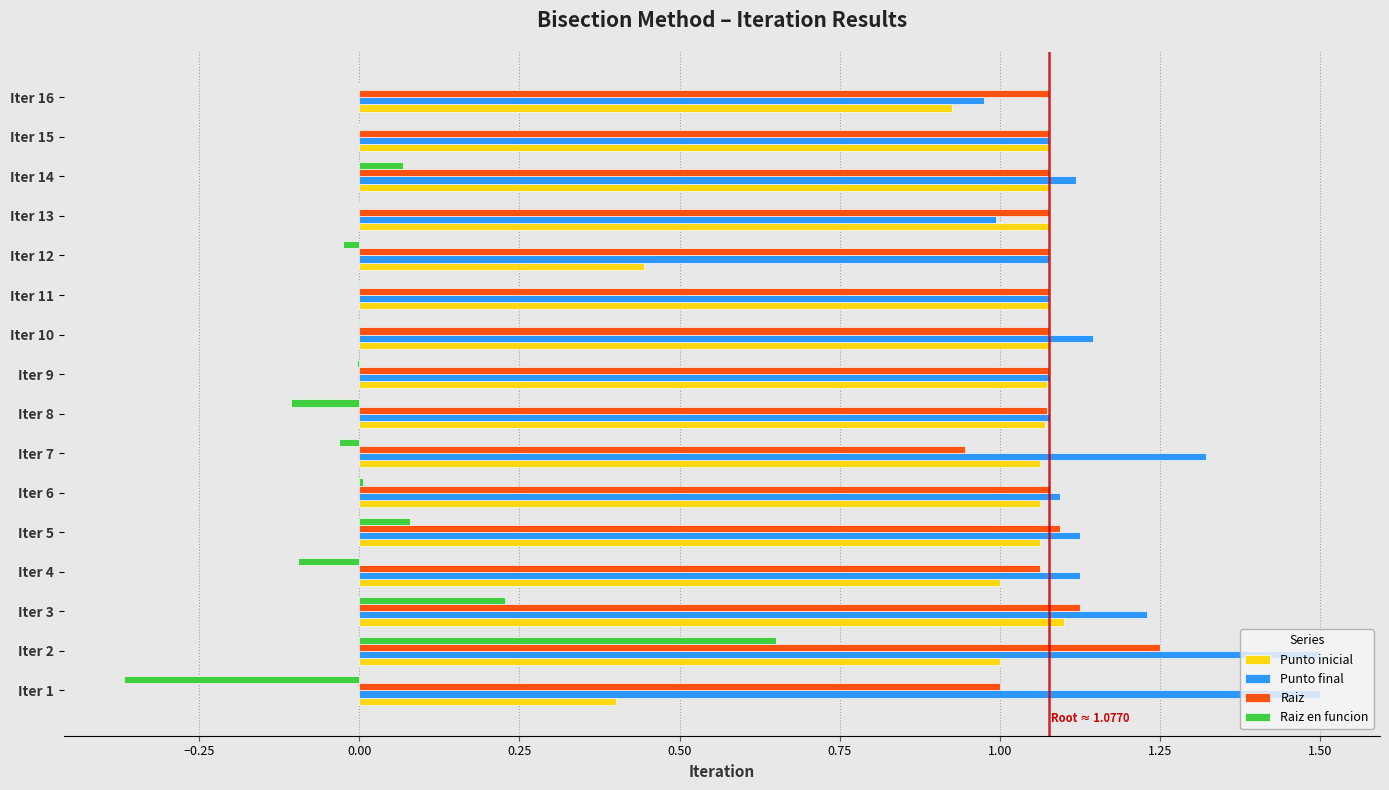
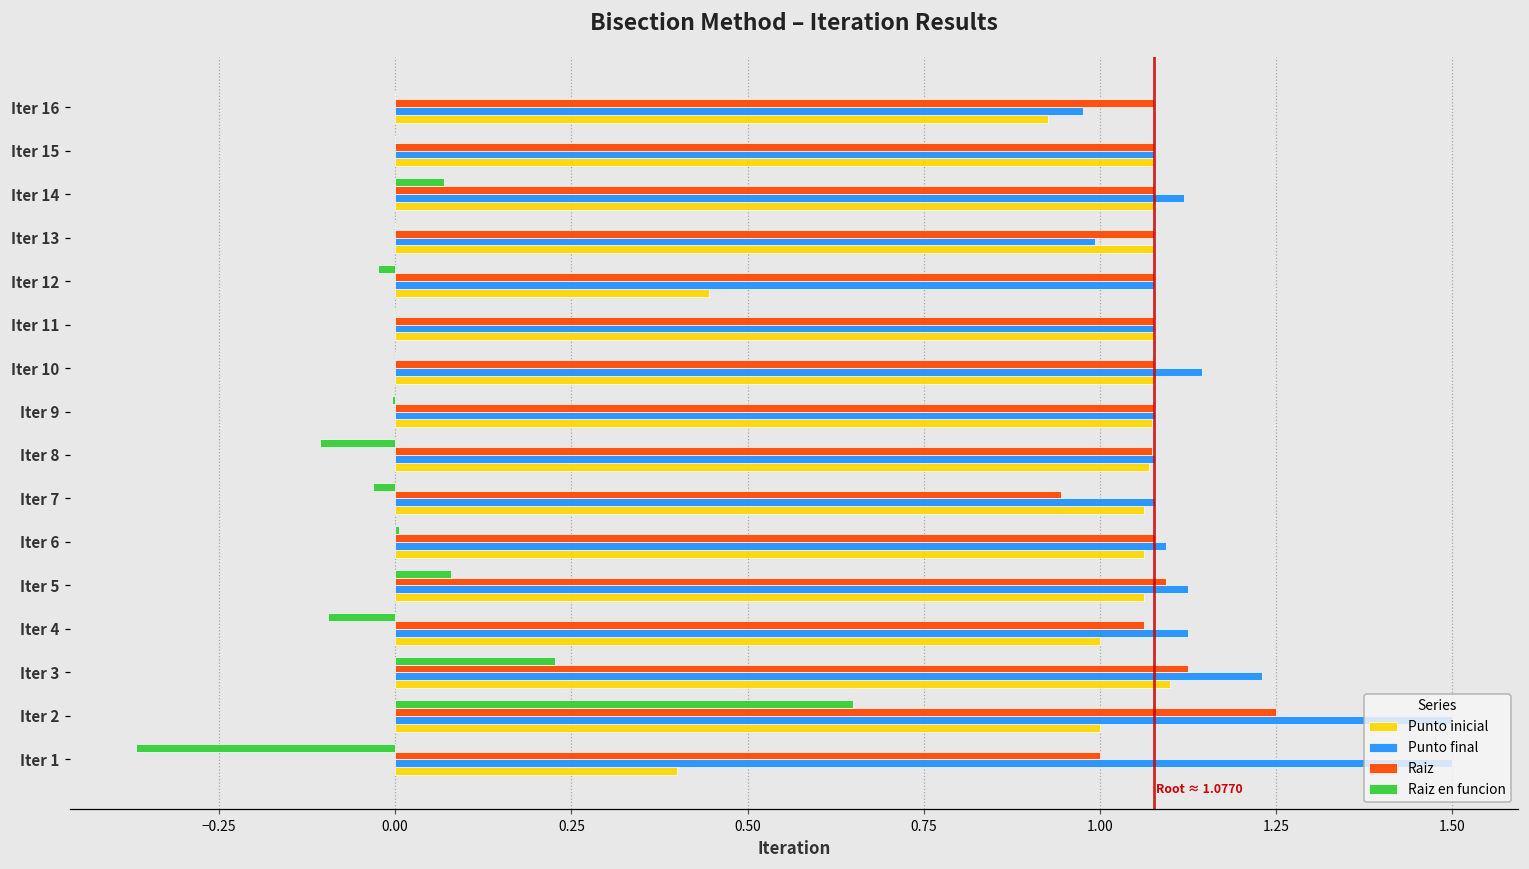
  {
    "Punto inicial": {
      "Iter 16": 0.93,
      "Iter 15": 1.08,
      "Iter 14": 1.08,
      "Iter 13": 1.08,
      "Iter 12": 0.44,
      "Iter 11": 1.08,
      "Iter 10": 1.08,
      "Iter 9": 1.07,
      "Iter 8": 1.07,
      "Iter 7": 1.06,
      "Iter 6": 1.06,
      "Iter 5": 1.06,
      "Iter 4": 1.00,
      "Iter 3": 1.10,
      "Iter 2": 1.00,
      "Iter 1": 0.40
    },
    "Punto final": {
      "Iter 16": 0.98,
      "Iter 15": 1.08,
      "Iter 14": 1.12,
      "Iter 13": 0.99,
      "Iter 12": 1.08,
      "Iter 11": 1.08,
      "Iter 10": 1.15,
      "Iter 9": 1.08,
      "Iter 8": 1.08,
-     "Iter 7": 1.32,
+     "Iter 7": 1.08,
      "Iter 6": 1.09,
      "Iter 5": 1.13,
      "Iter 4": 1.13,
      "Iter 3": 1.23
    },
    "Raiz": {
      "Iter 16": 1.08,
      "Iter 15": 1.08,
      "Iter 14": 1.08,
      "Iter 13": 1.08,
      "Iter 12": 1.08,
      "Iter 11": 1.08,
      "Iter 10": 1.08,
      "Iter 9": 1.08,
      "Iter 8": 1.07,
      "Iter 7": 0.95,
      "Iter 6": 1.08,
      "Iter 5": 1.09,
      "Iter 4": 1.06,
      "Iter 3": 1.13,
      "Iter 2": 1.25,
      "Iter 1": 1.00
    },
    "Raiz en funcion": {
      "Iter 14": 0.07,
      "Iter 12": -0.03,
      "Iter 9": 0.00,
      "Iter 8": -0.11,
      "Iter 7": -0.03,
      "Iter 6": 0.01,
      "Iter 5": 0.08,
      "Iter 4": -0.10,
      "Iter 3": 0.23,
      "Iter 2": 0.65,
      "Iter 1": -0.37
    }
  }
